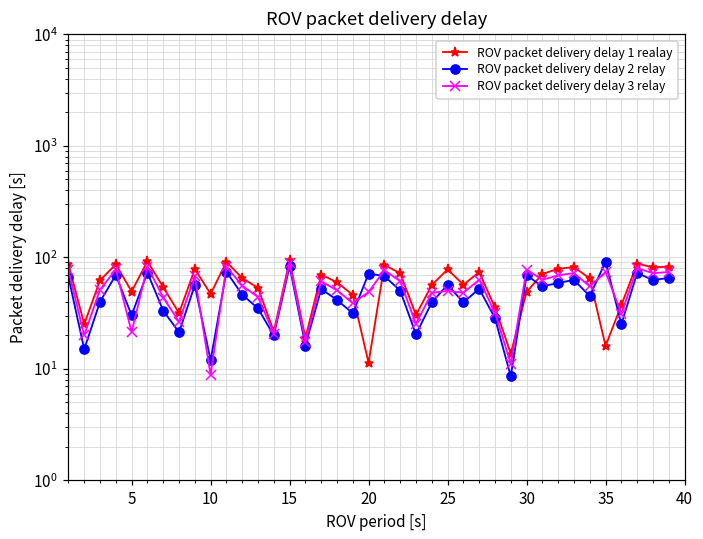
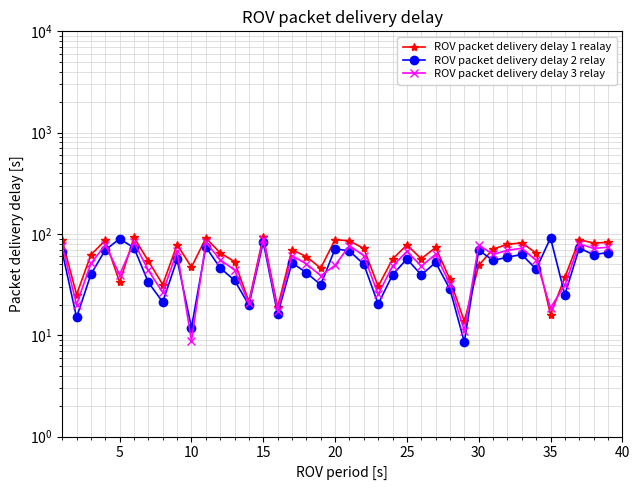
  {
    "ROV packet delivery delay 1 realay": {
-     "5": 50,
+     "5": 33,
      "10": 50,
-     "20": 11,
+     "20": 90,
      "25": 80,
      "30": 50,
      "35": 16
    },
    "ROV packet delivery delay 2 relay": {
-     "5": 30,
+     "5": 90,
      "10": 12,
      "15": 80,
      "20": 70,
      "25": 60,
      "30": 70,
      "35": 90
    },
    "ROV packet delivery delay 3 relay": {
-     "5": 21,
+     "5": 40,
      "10": 9,
      "20": 50,
-     "25": 50,
+     "25": 70,
      "30": 80,
-     "35": 70
+     "35": 19
    }
  }
